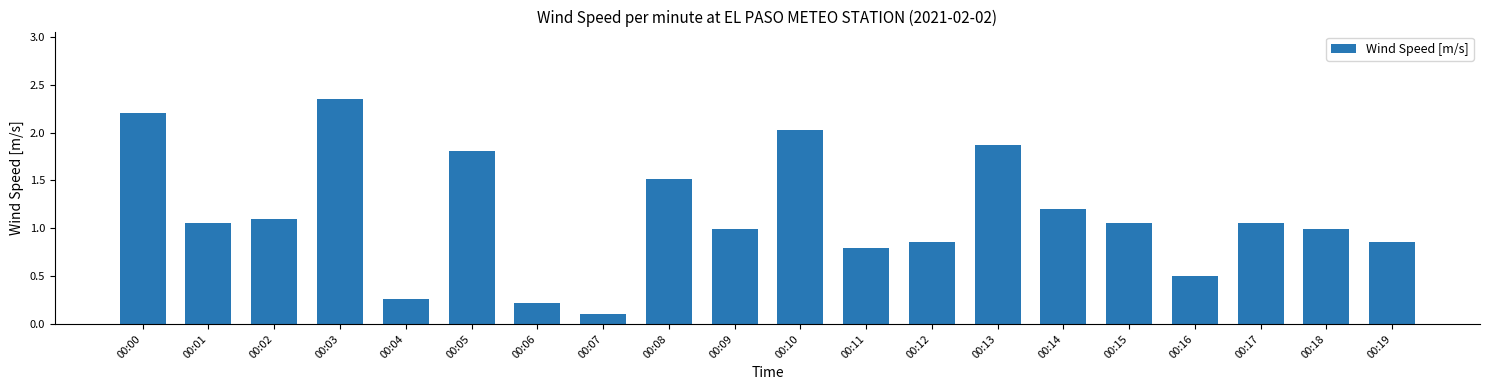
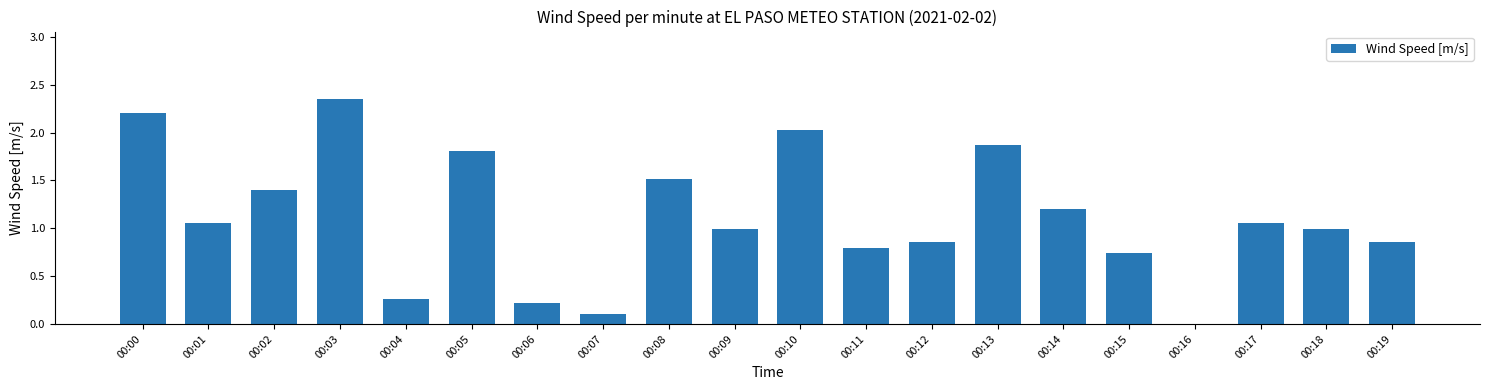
  {
    "00:00": 2.2,
    "00:01": 1.1,
-   "00:02": 1.1,
+   "00:02": 1.4,
    "00:03": 2.4,
    "00:04": 0.3,
    "00:05": 1.8,
    "00:06": 0.2,
    "00:07": 0.1,
    "00:08": 1.5,
    "00:09": 1.0,
    "00:10": 2.0,
    "00:11": 0.8,
    "00:12": 0.9,
    "00:13": 1.9,
    "00:14": 1.2,
-   "00:15": 1.1,
-   "00:16": 0.5,
+   "00:15": 0.7,
+   "00:16": 0.0,
    "00:17": 1.1,
    "00:18": 1.0,
    "00:19": 0.9
  }
